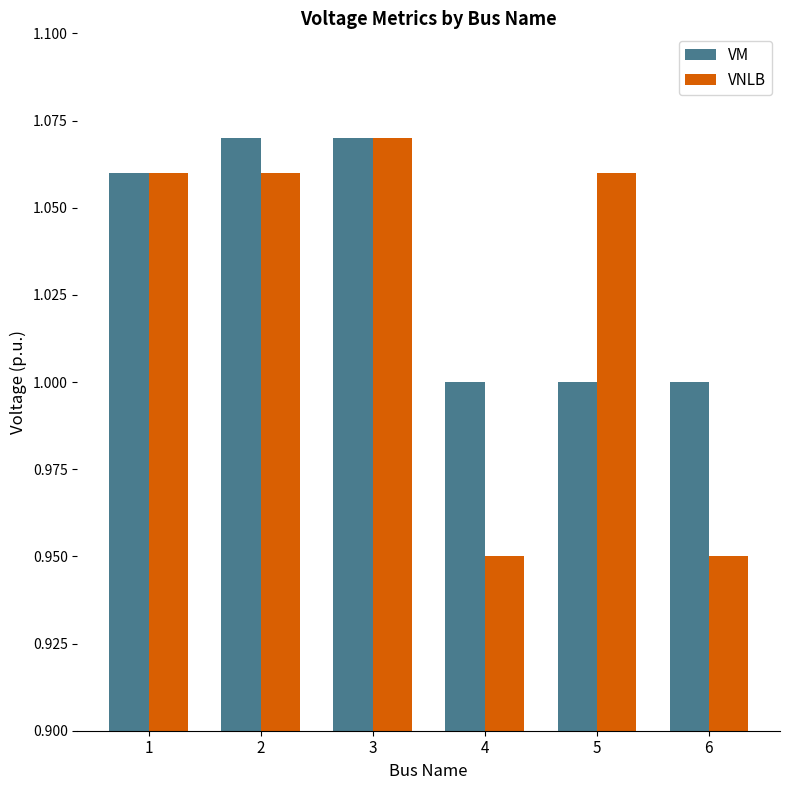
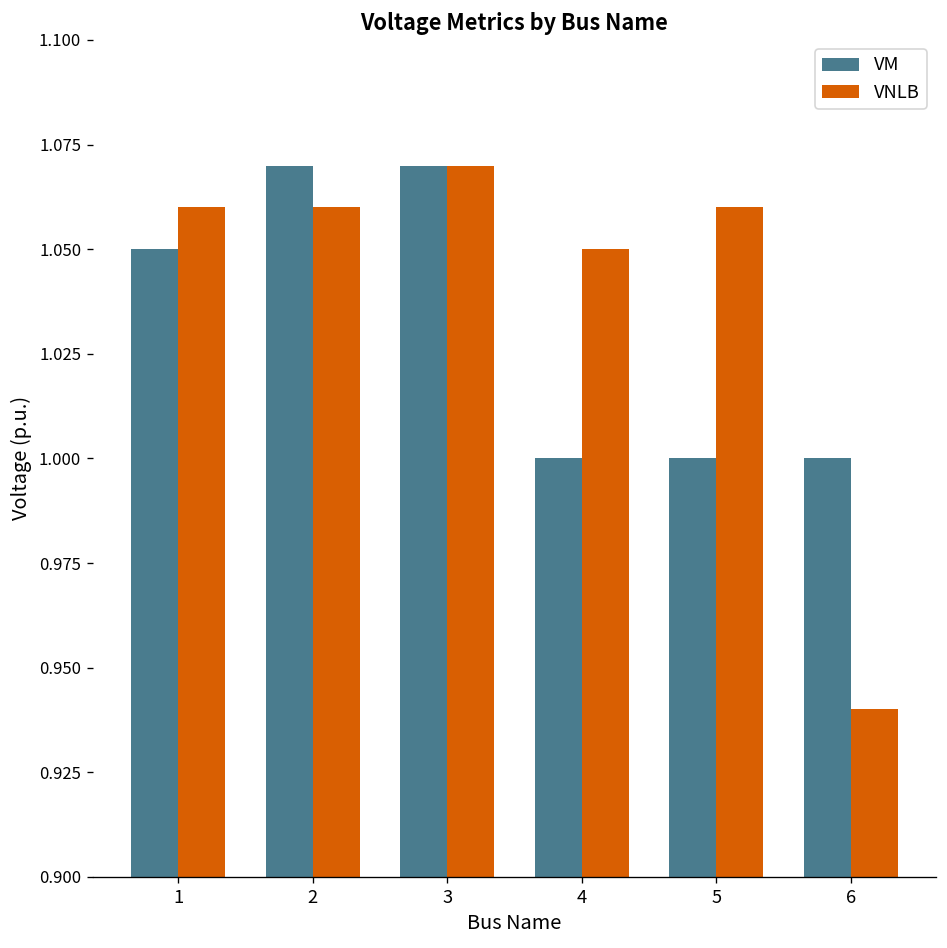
  {
    "VM": {
-     "1": 1.06,
+     "1": 1.05,
      "2": 1.07,
      "3": 1.07,
      "4": 1.00,
      "5": 1.00,
      "6": 1.00
    },
    "VNLB": {
      "1": 1.06,
      "2": 1.06,
      "3": 1.07,
-     "4": 0.95,
+     "4": 1.05,
      "5": 1.06,
-     "6": 0.95
+     "6": 0.94
    }
  }
